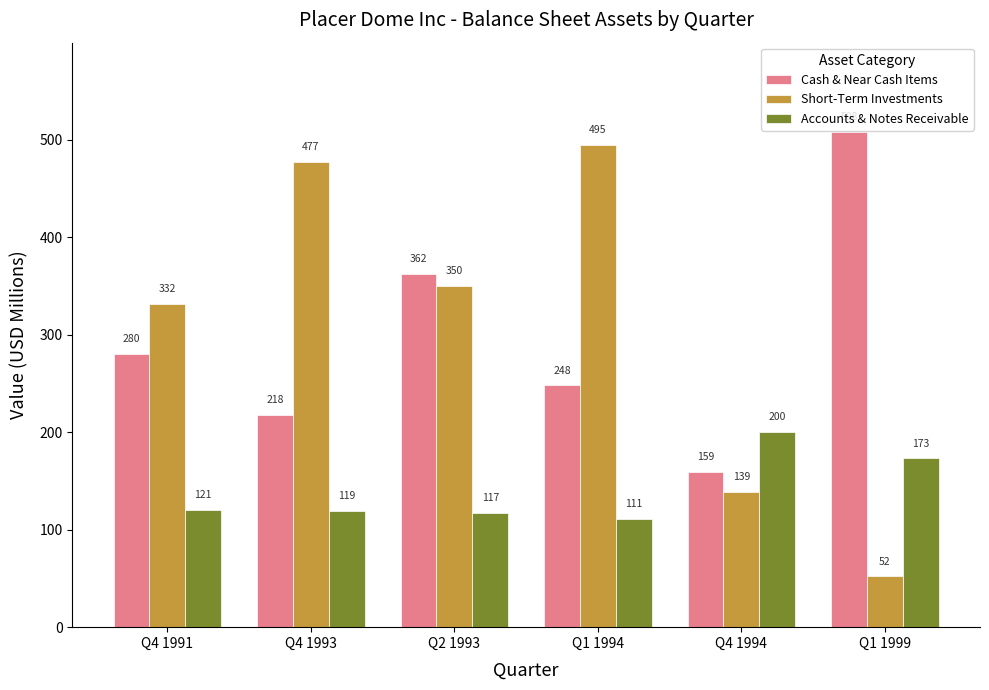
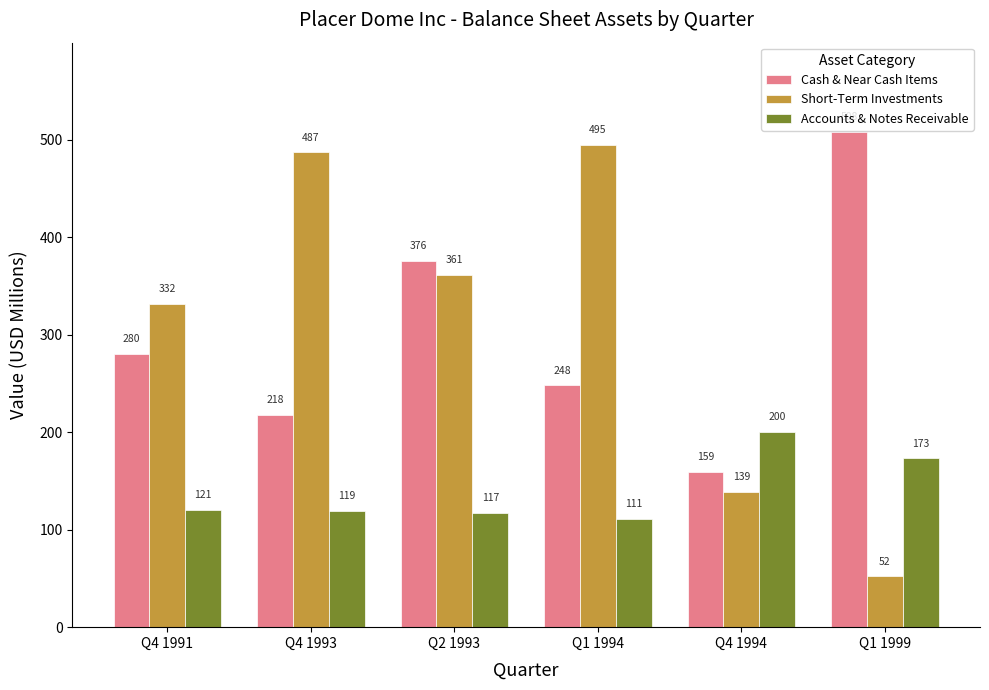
  {
    "Cash & Near Cash Items": {
      "Q4 1991": 280,
      "Q4 1993": 218,
-     "Q2 1993": 362,
+     "Q2 1993": 376,
      "Q1 1994": 248,
      "Q4 1994": 159
    },
    "Short-Term Investments": {
      "Q4 1991": 332,
-     "Q4 1993": 477,
-     "Q2 1993": 350,
+     "Q4 1993": 487,
+     "Q2 1993": 361,
      "Q1 1994": 495,
      "Q4 1994": 139,
      "Q1 1999": 52
    },
    "Accounts & Notes Receivable": {
      "Q4 1991": 121,
      "Q4 1993": 119,
      "Q2 1993": 117,
      "Q1 1994": 111,
      "Q4 1994": 200,
      "Q1 1999": 173
    }
  }
